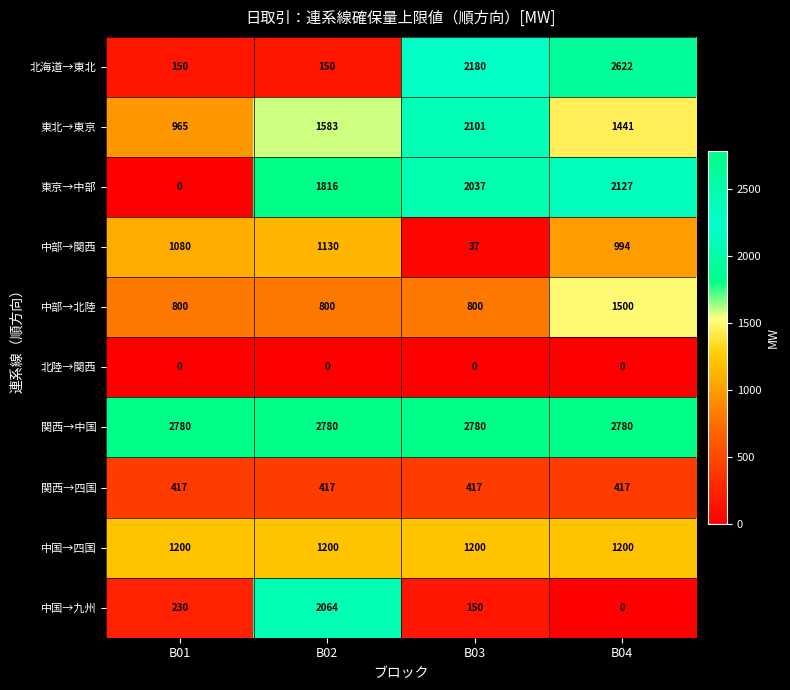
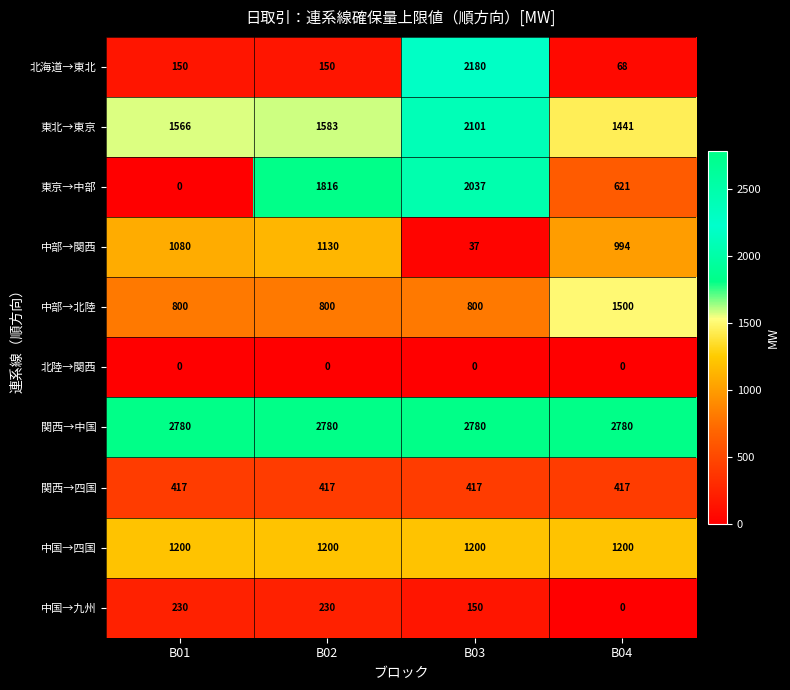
  {
    "北海道→東北": {
      "B01": 150,
      "B02": 150,
      "B03": 2180,
-     "B04": 2622
+     "B04": 68
    },
    "東北→東京": {
-     "B01": 965,
+     "B01": 1566,
      "B02": 1583,
      "B03": 2101,
      "B04": 1441
    },
    "東京→中部": {
      "B01": 0,
      "B02": 1816,
      "B03": 2037,
-     "B04": 2127
+     "B04": 621
    },
    "中部→関西": {
      "B01": 1080,
      "B02": 1130,
      "B03": 37,
      "B04": 994
    },
    "中部→北陸": {
      "B01": 800,
      "B02": 800,
      "B03": 800,
      "B04": 1500
    },
    "北陸→関西": {
      "B01": 0,
      "B02": 0,
      "B03": 0,
      "B04": 0
    },
    "関西→中国": {
      "B01": 2780,
      "B02": 2780,
      "B03": 2780,
      "B04": 2780
    },
    "関西→四国": {
      "B01": 417,
      "B02": 417,
      "B03": 417,
      "B04": 417
    },
    "中国→四国": {
      "B01": 1200,
      "B02": 1200,
      "B03": 1200,
      "B04": 1200
    },
    "中国→九州": {
      "B01": 230,
-     "B02": 2064,
+     "B02": 230,
      "B03": 150,
      "B04": 0
    }
  }
